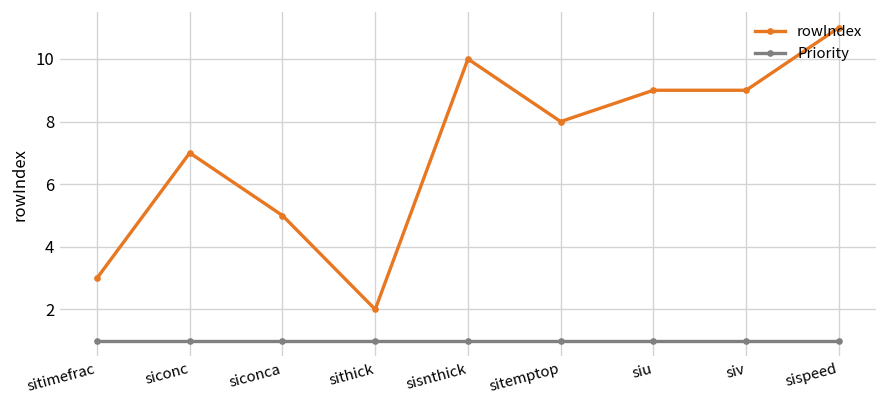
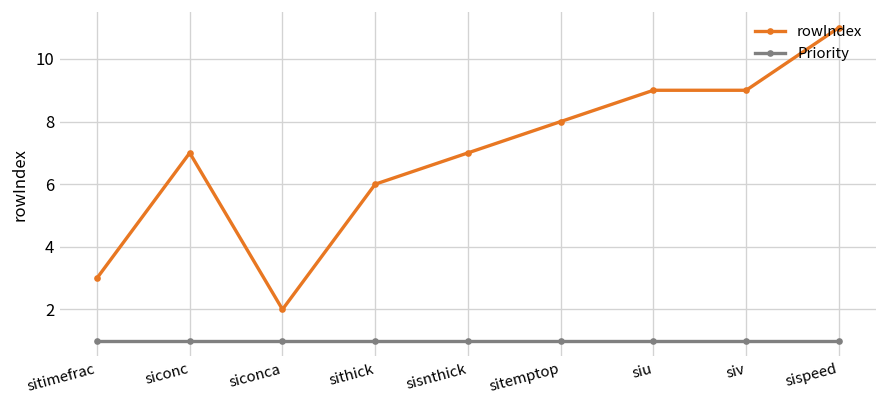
  {
    "rowIndex": {
      "sitimefrac": 3,
      "siconc": 7,
-     "siconca": 5,
-     "sithick": 2,
-     "sisnthick": 10,
+     "siconca": 2,
+     "sithick": 6,
+     "sisnthick": 7,
      "sitemptop": 8,
      "siu": 9,
      "siv": 9,
      "sispeed": 11
    },
    "Priority": {
      "sitimefrac": 1,
      "siconc": 1,
      "siconca": 1,
      "sithick": 1,
      "sisnthick": 1,
      "sitemptop": 1,
      "siu": 1,
      "siv": 1,
      "sispeed": 1
    }
  }
